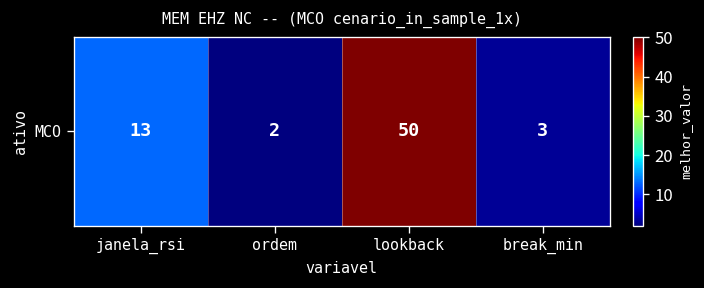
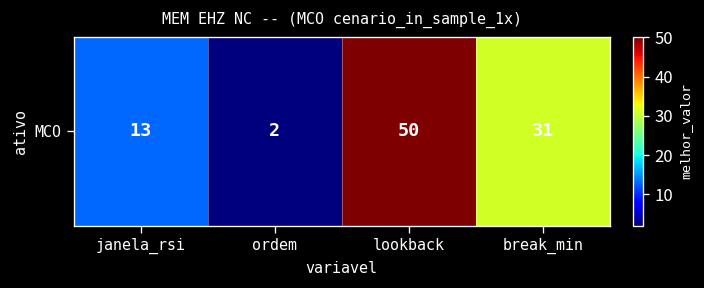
  {
    "MCO": {
      "janela_rsi": 13,
      "ordem": 2,
      "lookback": 50,
-     "break_min": 3
+     "break_min": 31
    }
  }
